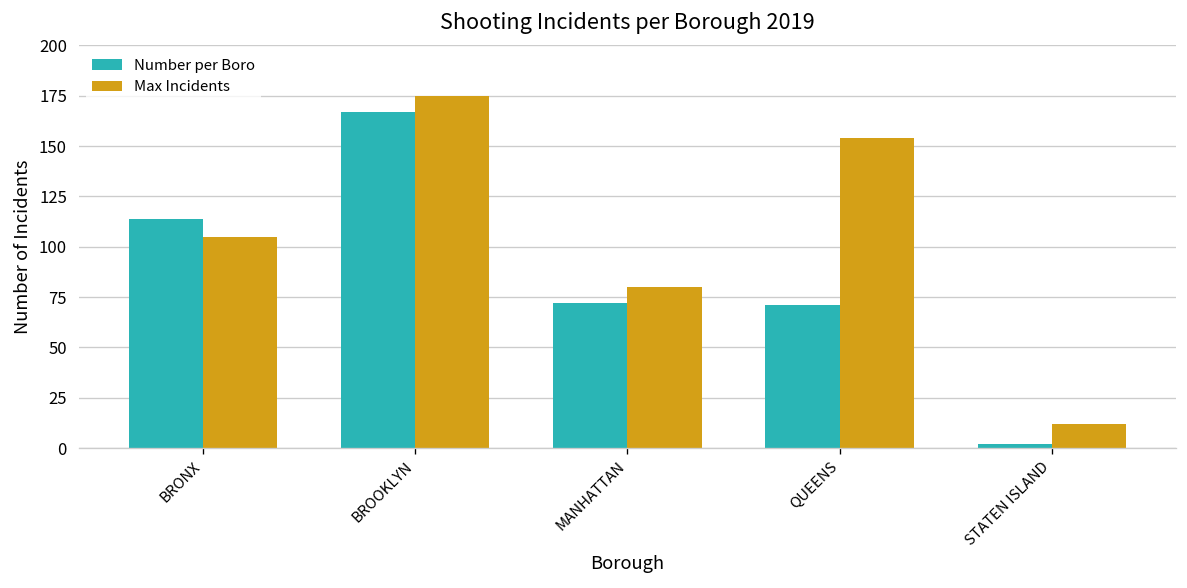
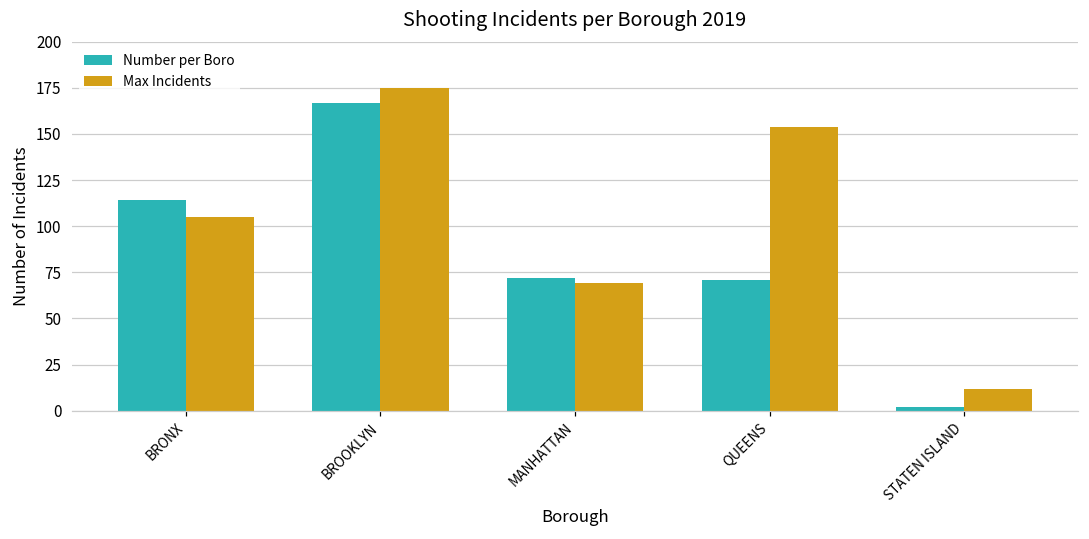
  {
    "Number per Boro": {
      "BRONX": 114,
      "BROOKLYN": 167,
      "MANHATTAN": 72,
      "QUEENS": 71,
      "STATEN ISLAND": 2
    },
    "Max Incidents": {
      "BRONX": 105,
      "BROOKLYN": 175,
-     "MANHATTAN": 80,
+     "MANHATTAN": 69,
      "QUEENS": 154,
      "STATEN ISLAND": 12
    }
  }
